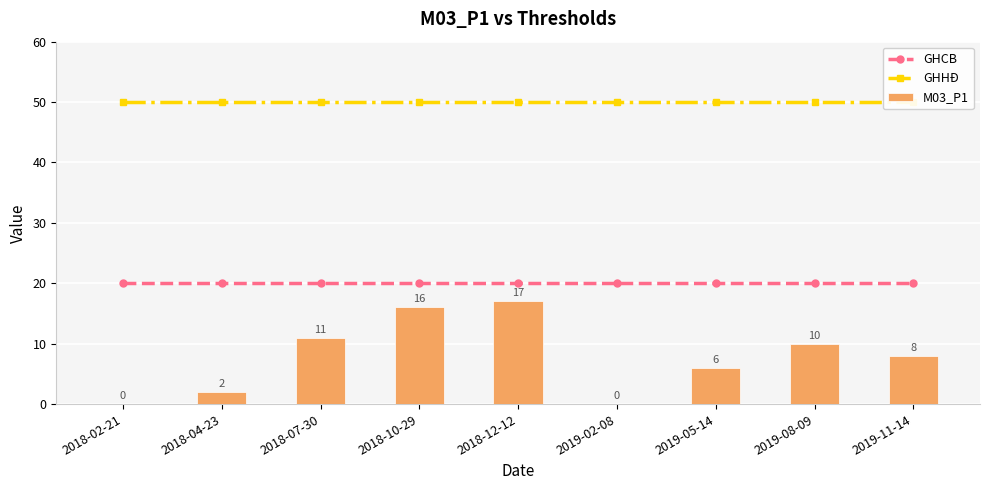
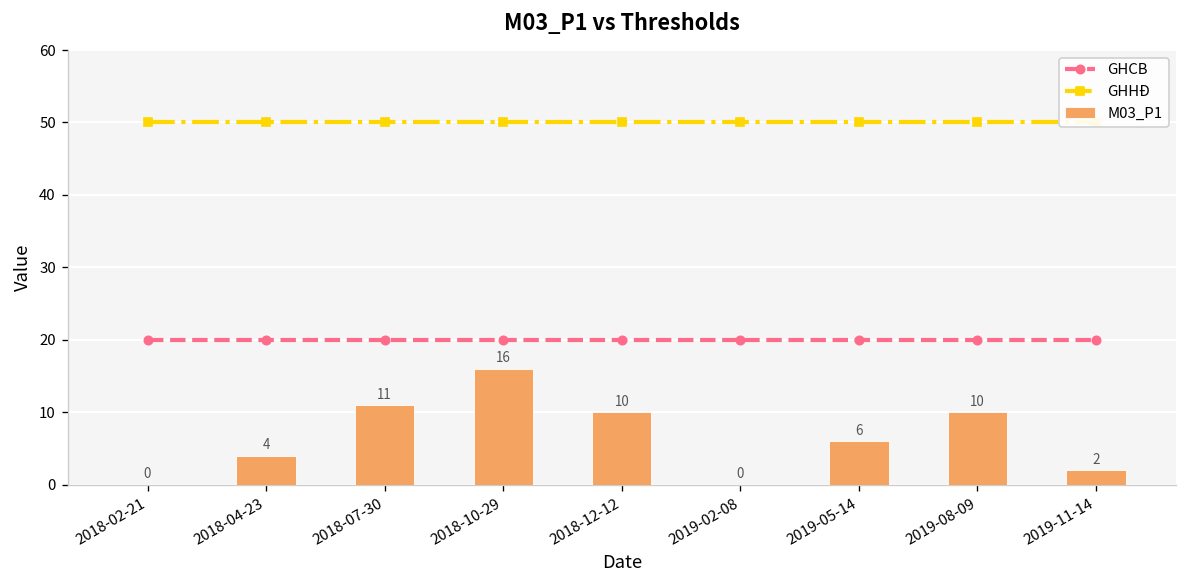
  {
    "GHCB": {
      "2018-02-21": 20,
      "2018-04-23": 20,
      "2018-07-30": 20,
      "2018-10-29": 20,
      "2018-12-12": 20,
      "2019-02-08": 20,
      "2019-05-14": 20,
      "2019-08-09": 20,
      "2019-11-14": 20
    },
    "M03_P1": {
      "2018-02-21": 0,
-     "2018-04-23": 2,
+     "2018-04-23": 4,
      "2018-07-30": 11,
      "2018-10-29": 16,
-     "2018-12-12": 17,
+     "2018-12-12": 10,
      "2019-02-08": 0,
      "2019-05-14": 6,
      "2019-08-09": 10,
-     "2019-11-14": 8
+     "2019-11-14": 2
    },
    "GHHĐ": {
      "2018-02-21": 50,
      "2018-04-23": 50,
      "2018-07-30": 50,
      "2018-10-29": 50,
      "2018-12-12": 50,
      "2019-02-08": 50,
      "2019-05-14": 50,
      "2019-08-09": 50
    }
  }
